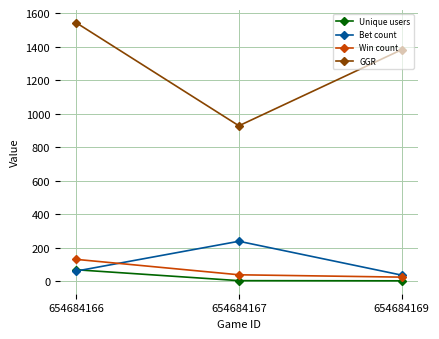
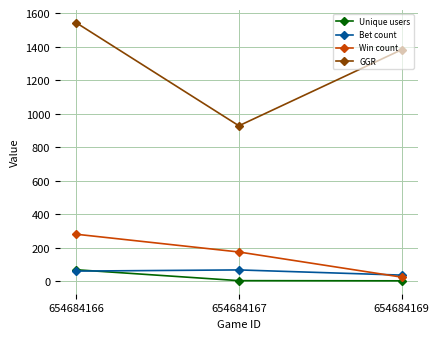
  {
    "Unique users": {
      "654684167": 0,
      "654684169": 0
    },
    "Bet count": {
-     "654684167": 240
+     "654684167": 70
    },
    "Win count": {
-     "654684166": 130,
-     "654684167": 40
+     "654684166": 280,
+     "654684167": 180
    },
    "GGR": {
      "654684166": 1540,
      "654684167": 930
    }
  }
